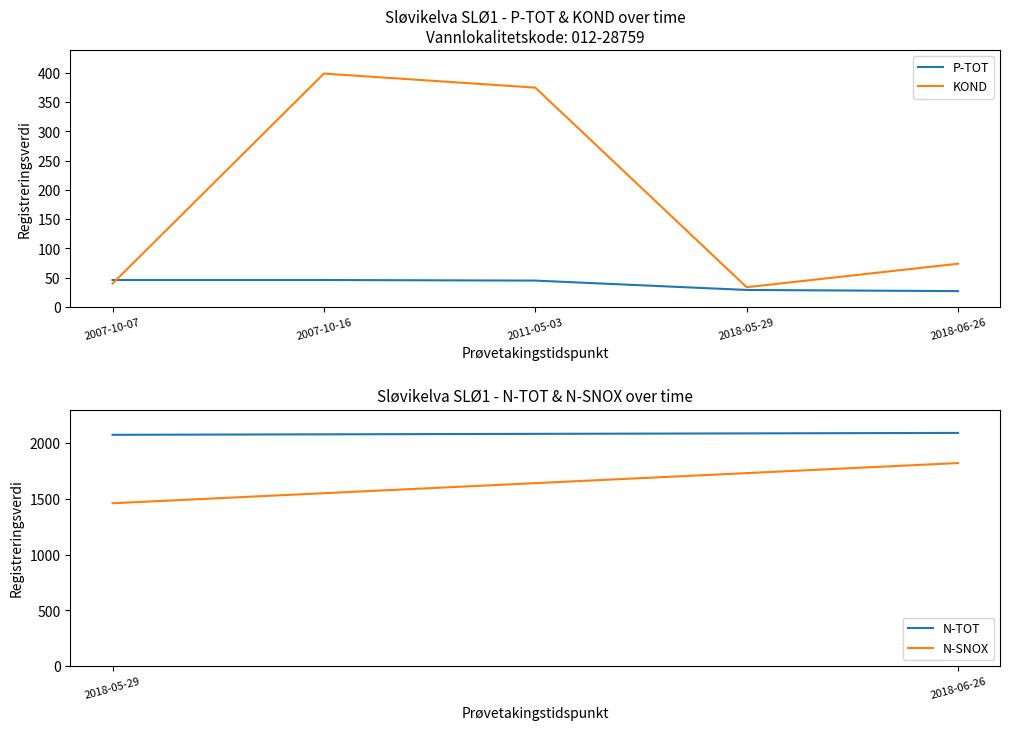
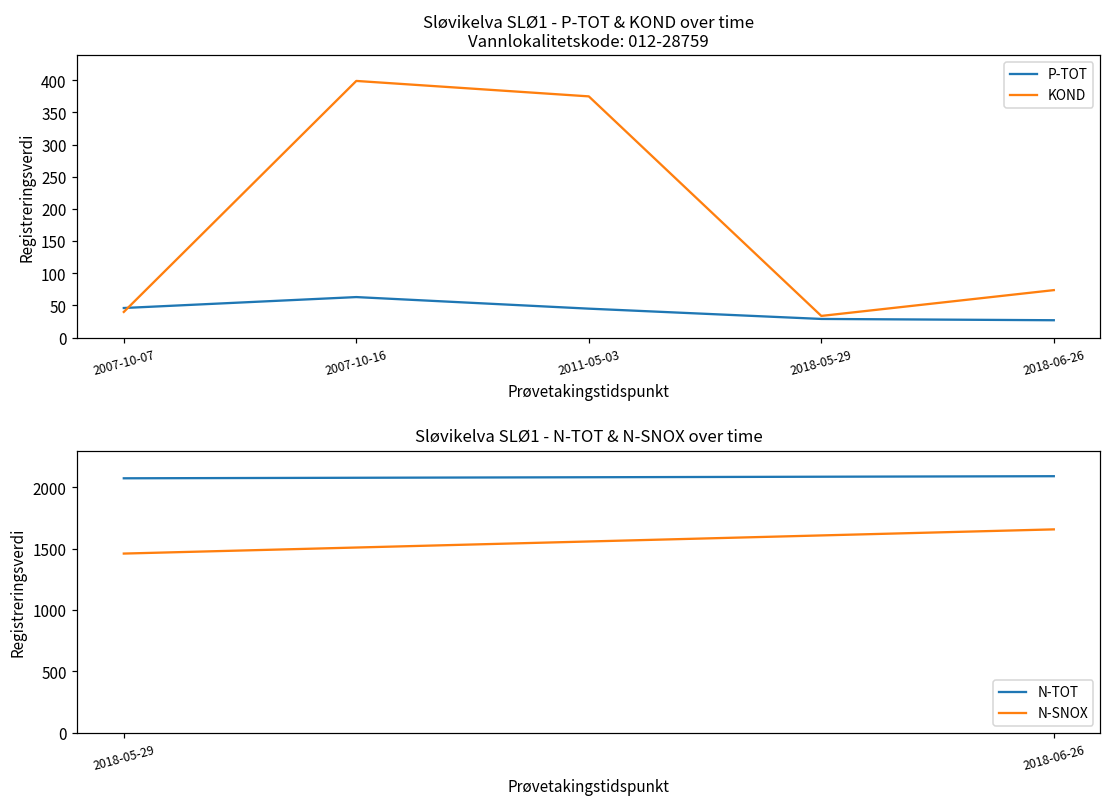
  {
    "Sløvikelva SLØ1 - P-TOT & KOND over time Vannlokalitetskode: 012-28759": {
      "P-TOT": {
        "2007-10-07": 50,
-       "2007-10-16": 50,
+       "2007-10-16": 60,
        "2011-05-03": 50,
        "2018-05-29": 30,
        "2018-06-26": 30
      },
      "KOND": {
        "2007-10-07": 40,
        "2007-10-16": 400,
        "2011-05-03": 380,
        "2018-05-29": 30,
        "2018-06-26": 70
      }
    },
    "Sløvikelva SLØ1 - N-TOT & N-SNOX over time": {
      "N-TOT": {
        "2018-05-29": 2070,
        "2018-06-26": 2090
      },
      "N-SNOX": {
        "2018-05-29": 1460,
-       "2018-06-26": 1820
+       "2018-06-26": 1660
      }
    }
  }
